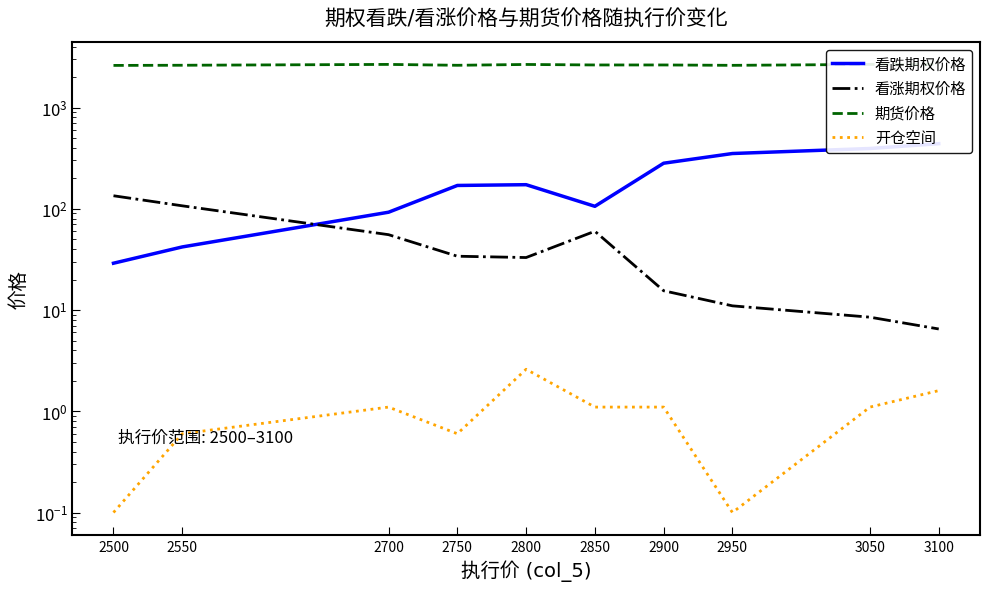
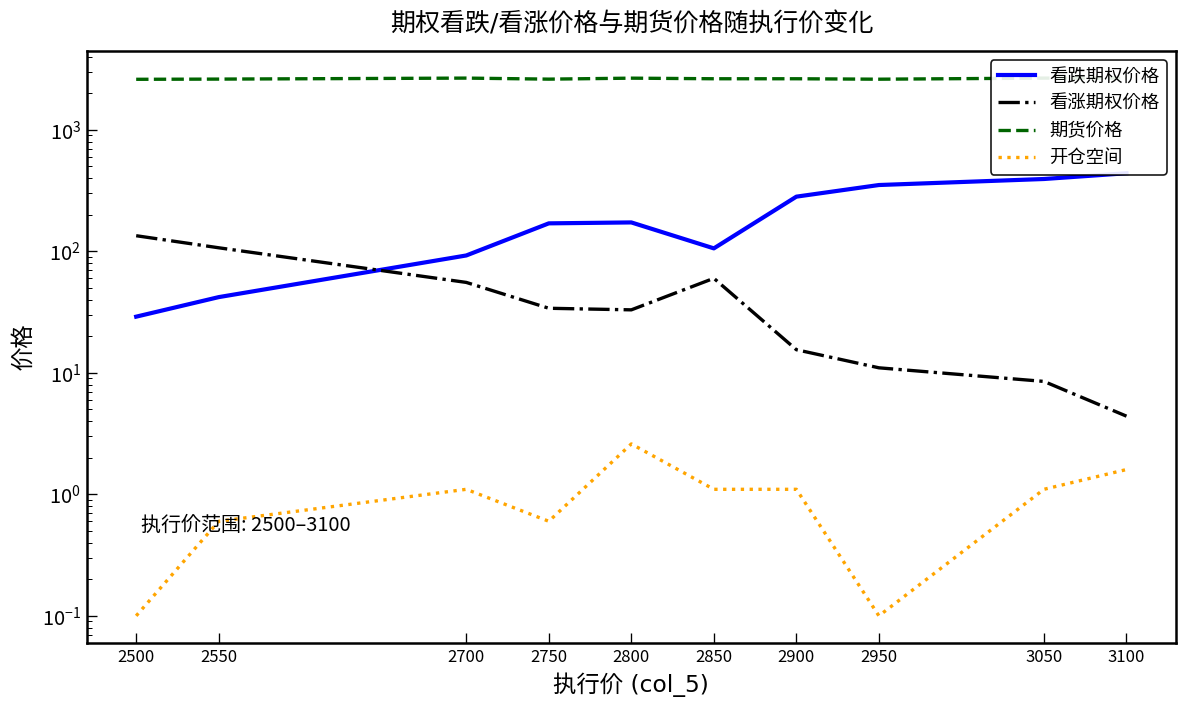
  {
    "看跌期权价格": {
      "2500": 29,
      "2550": 42,
      "2700": 90,
      "2750": 170,
      "2800": 170,
      "2850": 110,
      "2900": 280,
      "2950": 350
    },
    "看涨期权价格": {
      "2500": 130,
      "2550": 110,
      "2700": 60,
      "2750": 34,
      "2800": 33,
      "2850": 60,
      "2900": 16,
      "2950": 11,
      "3050": 9,
-     "3100": 7
+     "3100": 4
    },
    "期货价格": {
      "2500": 2600,
      "2550": 2600,
      "2700": 2700,
      "2750": 2600,
      "2800": 2700,
      "2850": 2600,
      "2900": 2600,
      "2950": 2600
    },
    "开仓空间": {
      "2500": 0.10,
      "2700": 1.1,
      "2750": 0.6,
      "2800": 2.6,
      "2850": 1.1,
      "2900": 1.1,
      "2950": 0.10,
      "3050": 1.1,
      "3100": 1.6
    }
  }
